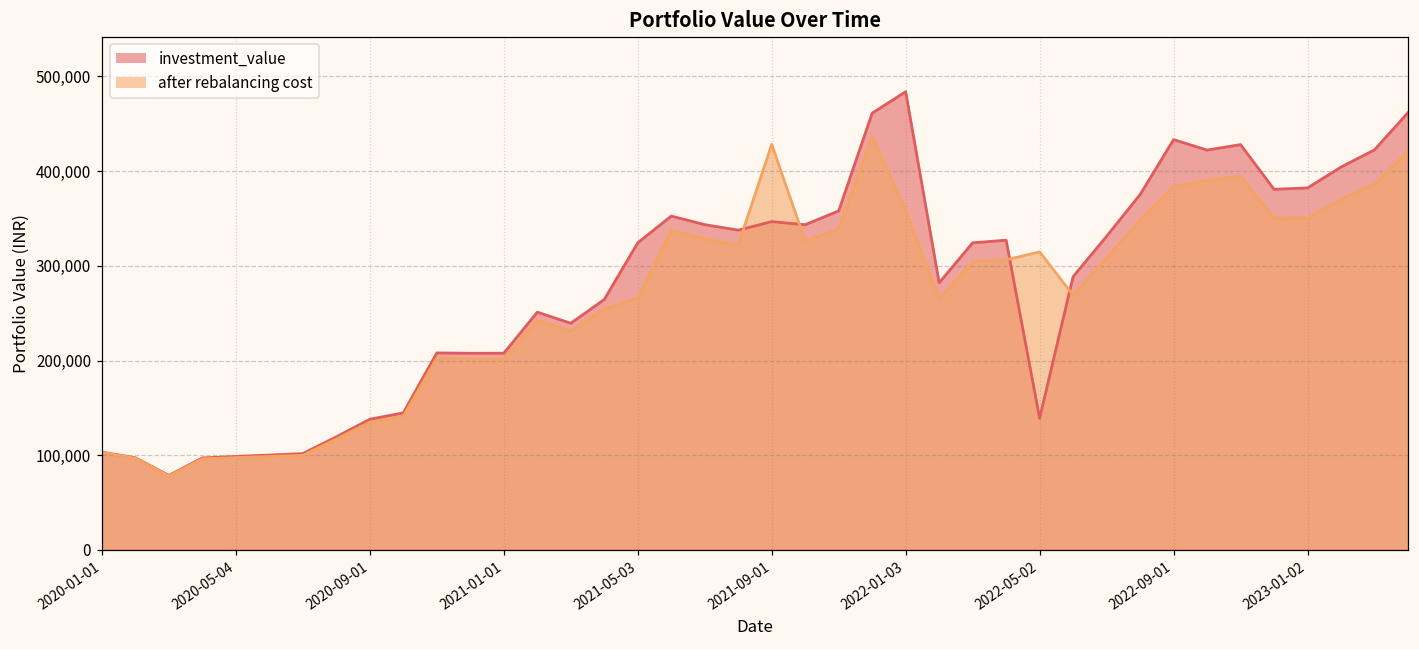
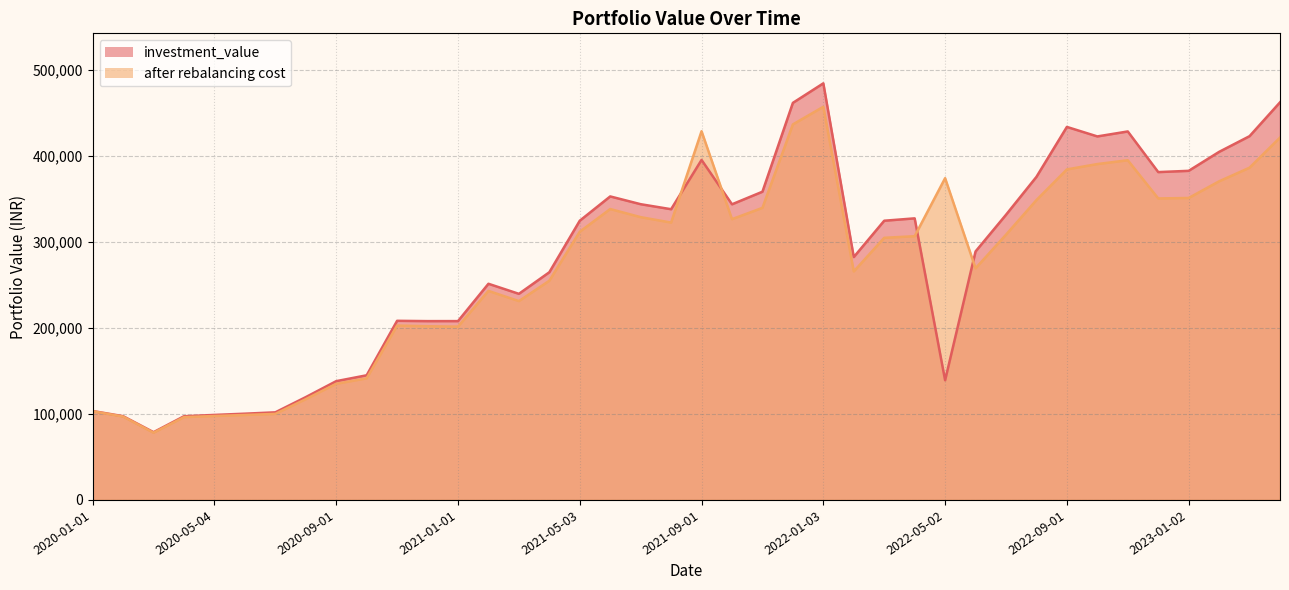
  {
    "investment_value": {
      "2020-09-01": "140,000",
      "2021-01-01": "210,000",
      "2021-05-03": "320,000",
-     "2021-09-01": "350,000",
+     "2021-09-01": "390,000",
      "2022-01-03": "480,000",
      "2022-05-02": "140,000",
      "2022-09-01": "430,000",
      "2023-01-02": "380,000"
    },
    "after rebalancing cost": {
      "2020-09-01": "130,000",
      "2021-01-01": "200,000",
-     "2021-05-03": "270,000",
+     "2021-05-03": "310,000",
      "2021-09-01": "430,000",
-     "2022-01-03": "360,000",
-     "2022-05-02": "310,000",
+     "2022-01-03": "460,000",
+     "2022-05-02": "370,000",
      "2022-09-01": "380,000",
      "2023-01-02": "350,000"
    }
  }
